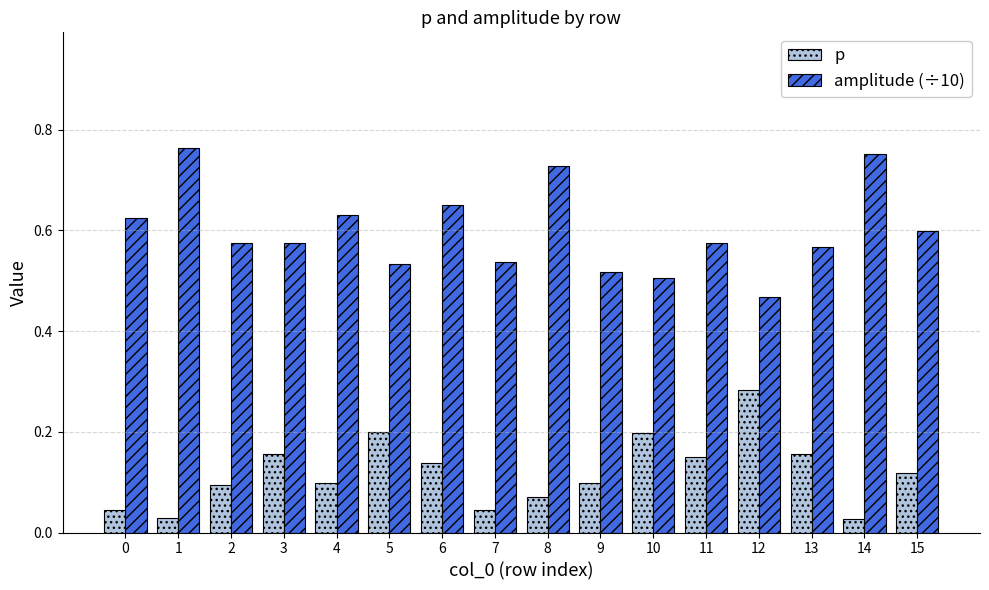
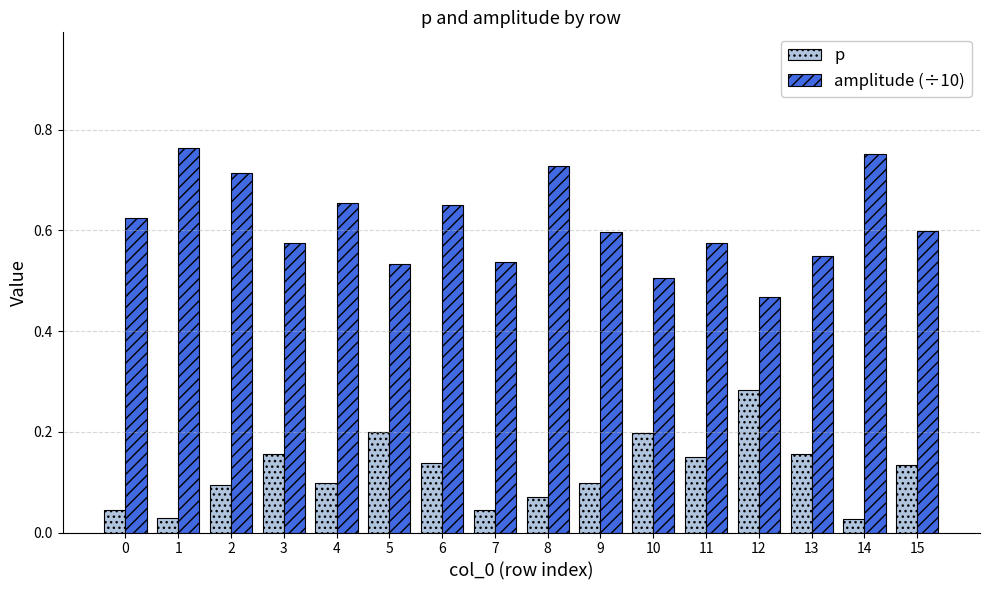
  {
    "p": {
      "0": 0.05,
      "1": 0.03,
      "2": 0.09,
      "3": 0.16,
      "4": 0.10,
      "5": 0.20,
      "6": 0.14,
      "7": 0.05,
      "8": 0.07,
      "9": 0.10,
      "10": 0.20,
      "11": 0.15,
      "12": 0.28,
      "13": 0.16,
      "14": 0.03,
-     "15": 0.12
+     "15": 0.13
    },
    "amplitude (÷10)": {
      "0": 0.62,
      "1": 0.76,
-     "2": 0.58,
+     "2": 0.71,
      "3": 0.57,
-     "4": 0.63,
+     "4": 0.65,
      "5": 0.53,
      "6": 0.65,
      "7": 0.54,
      "8": 0.73,
-     "9": 0.52,
+     "9": 0.60,
      "10": 0.51,
      "11": 0.57,
      "12": 0.47,
-     "13": 0.57,
+     "13": 0.55,
      "14": 0.75,
      "15": 0.60
    }
  }
